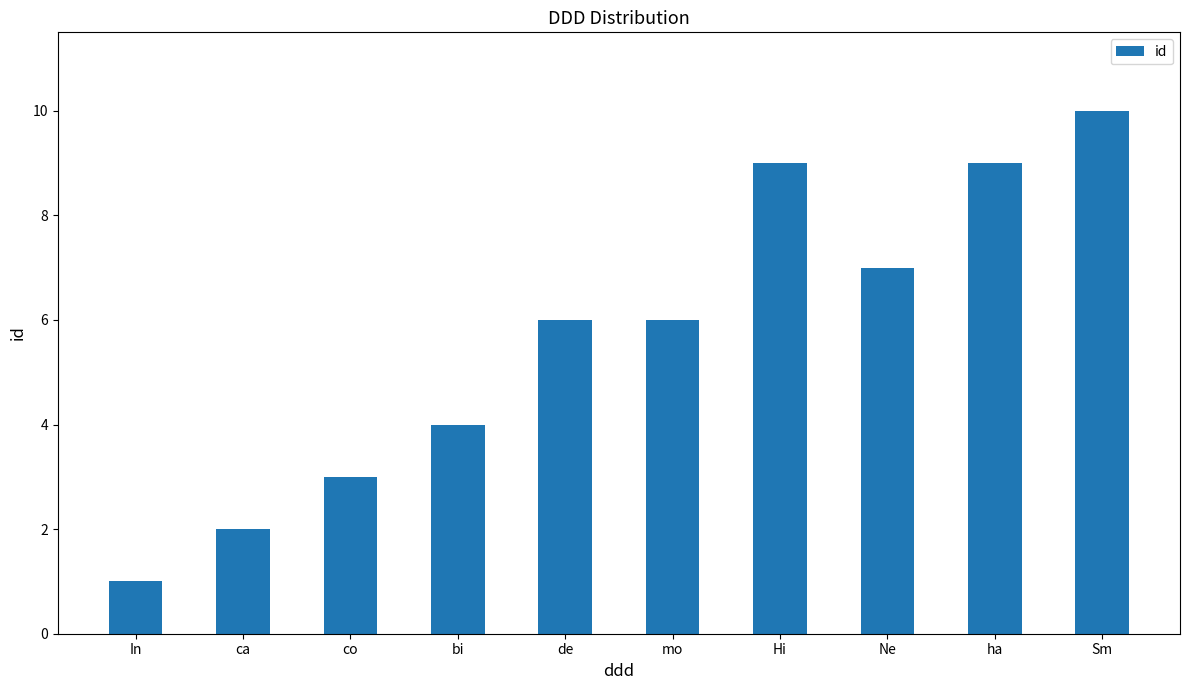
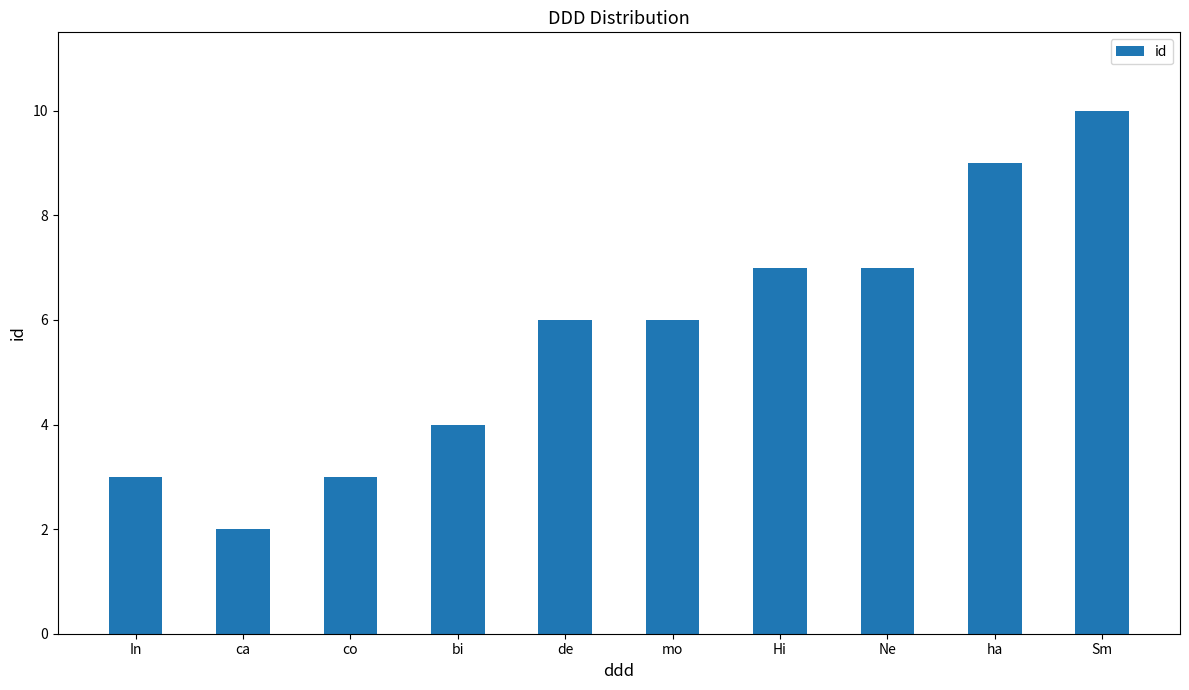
  {
-   "In": 1,
+   "In": 3,
    "ca": 2,
    "co": 3,
    "bi": 4,
    "de": 6,
    "mo": 6,
-   "Hi": 9,
+   "Hi": 7,
    "Ne": 7,
    "ha": 9,
    "Sm": 10
  }
